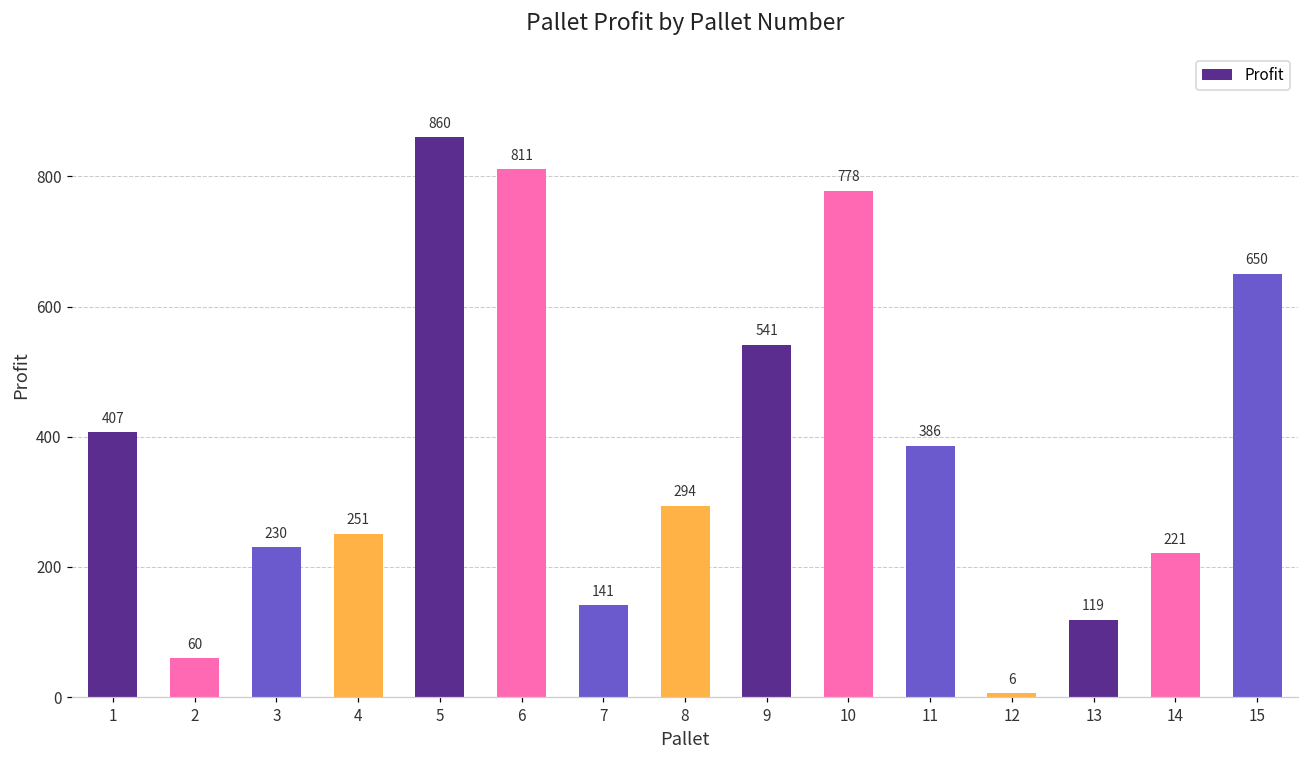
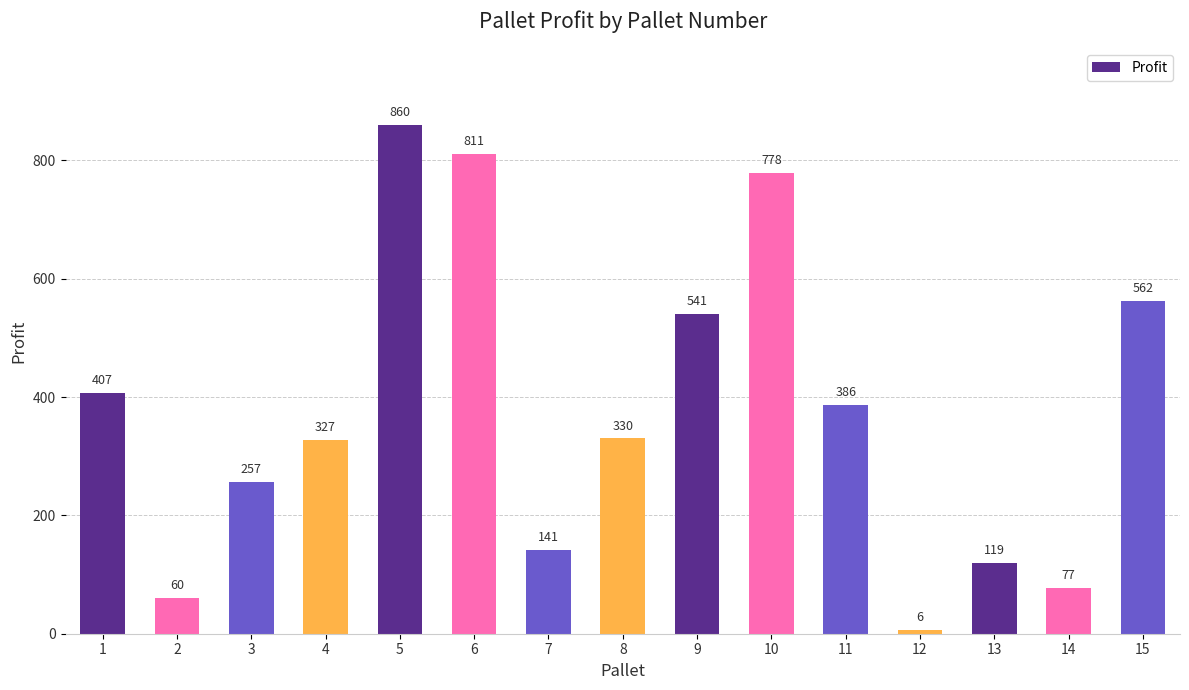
  {
    "1": 407,
    "2": 60,
-   "3": 230,
-   "4": 251,
+   "3": 257,
+   "4": 327,
    "5": 860,
    "6": 811,
    "7": 141,
-   "8": 294,
+   "8": 330,
    "9": 541,
    "10": 778,
    "11": 386,
    "12": 6,
    "13": 119,
-   "14": 221,
-   "15": 650
+   "14": 77,
+   "15": 562
  }
